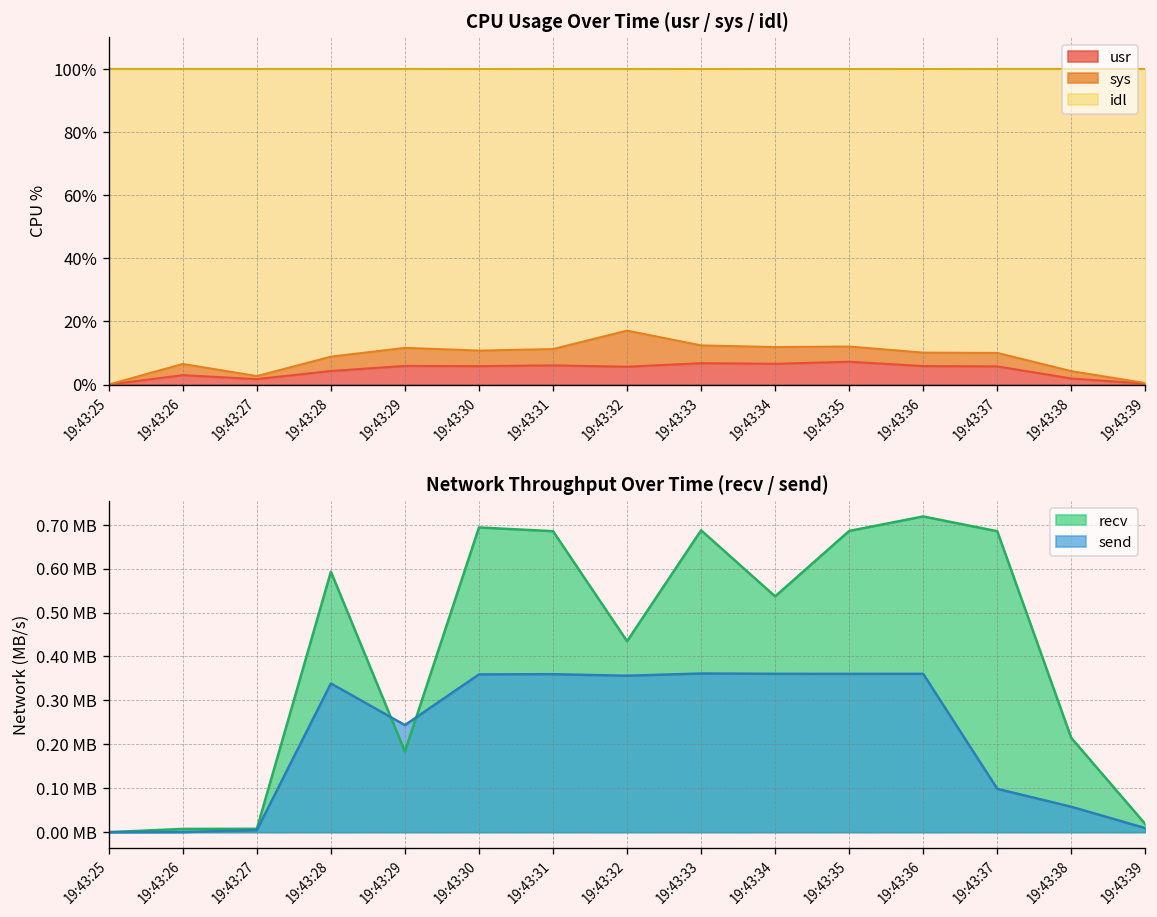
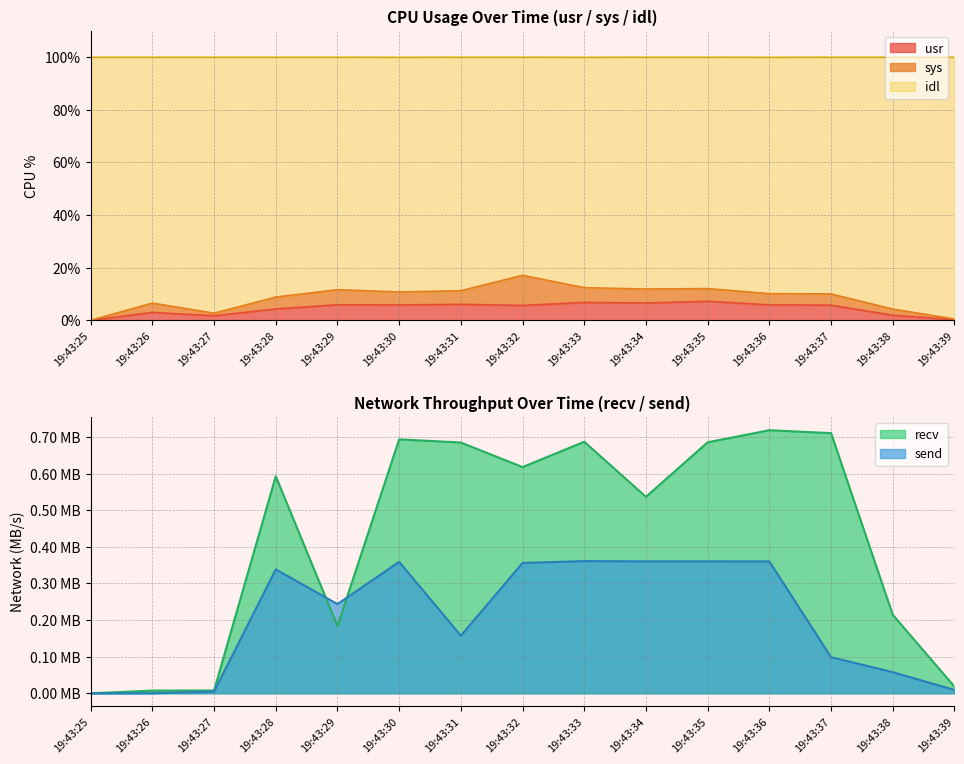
  {
    "CPU Usage Over Time (usr / sys / idl)": {
      "idl": {
        "19:43:25": "100%"
      }
    },
    "Network Throughput Over Time (recv / send)": {
      "recv": {
        "19:43:26": "0.01 MB",
        "19:43:28": "0.59 MB",
        "19:43:29": "0.18 MB",
        "19:43:30": "0.69 MB",
        "19:43:31": "0.69 MB",
-       "19:43:32": "0.43 MB",
+       "19:43:32": "0.62 MB",
        "19:43:33": "0.69 MB",
        "19:43:34": "0.54 MB",
        "19:43:35": "0.69 MB",
        "19:43:36": "0.72 MB",
-       "19:43:37": "0.69 MB",
+       "19:43:37": "0.71 MB",
        "19:43:38": "0.21 MB",
        "19:43:39": "0.02 MB"
      },
      "send": {
        "19:43:26": "0.00 MB",
        "19:43:28": "0.34 MB",
        "19:43:29": "0.24 MB",
        "19:43:30": "0.36 MB",
-       "19:43:31": "0.36 MB",
+       "19:43:31": "0.16 MB",
        "19:43:32": "0.36 MB",
        "19:43:33": "0.36 MB",
        "19:43:34": "0.36 MB",
        "19:43:35": "0.36 MB",
        "19:43:36": "0.36 MB",
        "19:43:37": "0.10 MB",
        "19:43:38": "0.06 MB",
        "19:43:39": "0.01 MB"
      }
    }
  }
